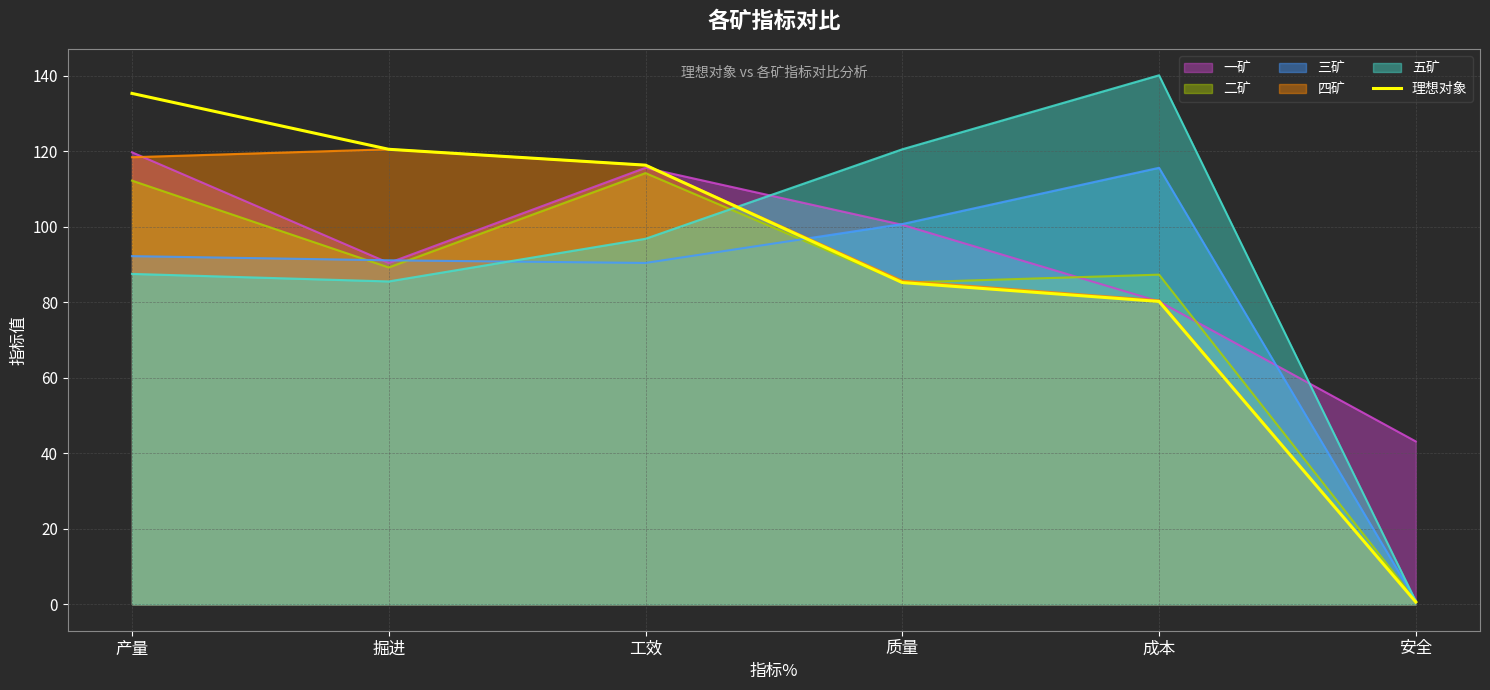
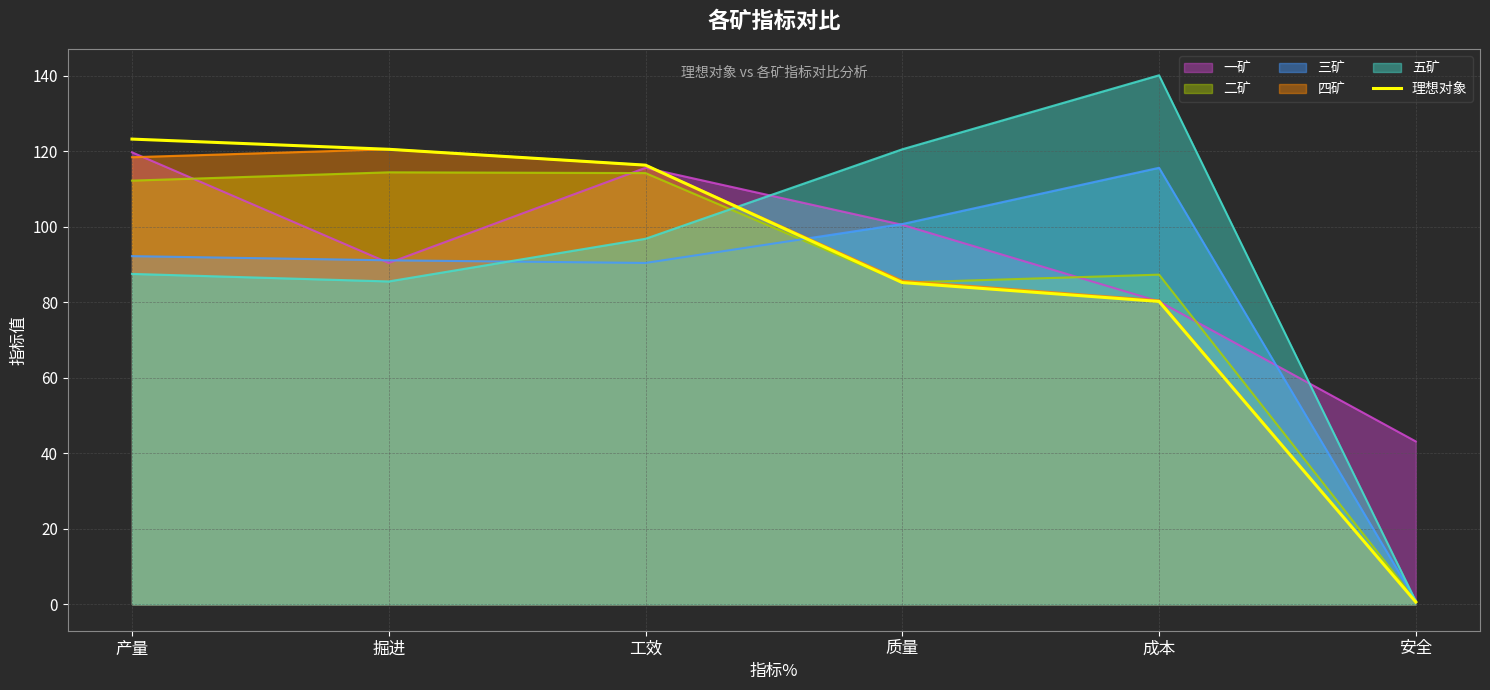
  {
    "一矿": {
      "产量": 120,
      "掘进": 90,
      "工效": 116,
      "安全": 43
    },
    "二矿": {
      "产量": 112,
-     "掘进": 89,
+     "掘进": 114,
      "工效": 114,
      "成本": 87
    },
    "四矿": {
      "产量": 118
    },
    "理想对象": {
-     "产量": 135
+     "产量": 123
    }
  }
